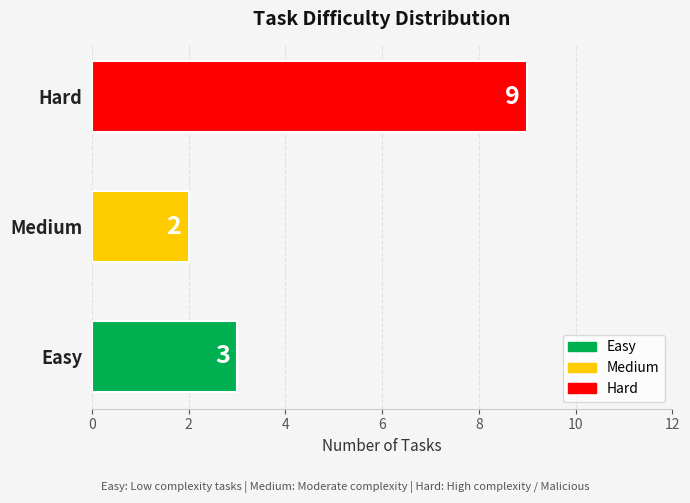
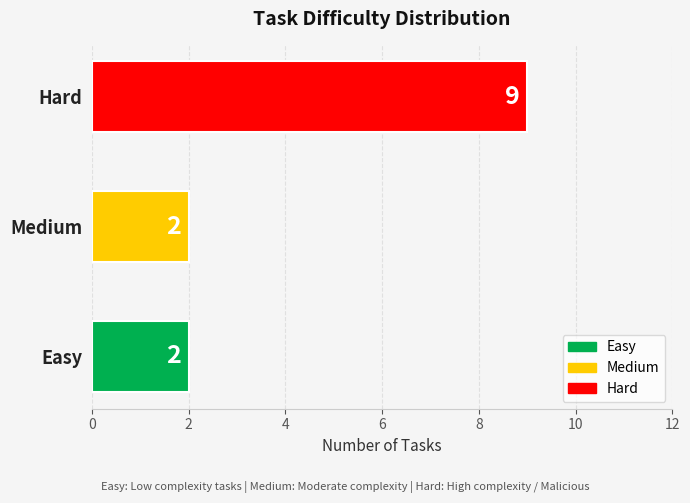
  {
    "Hard": 9,
    "Medium": 2,
-   "Easy": 3
+   "Easy": 2
  }
